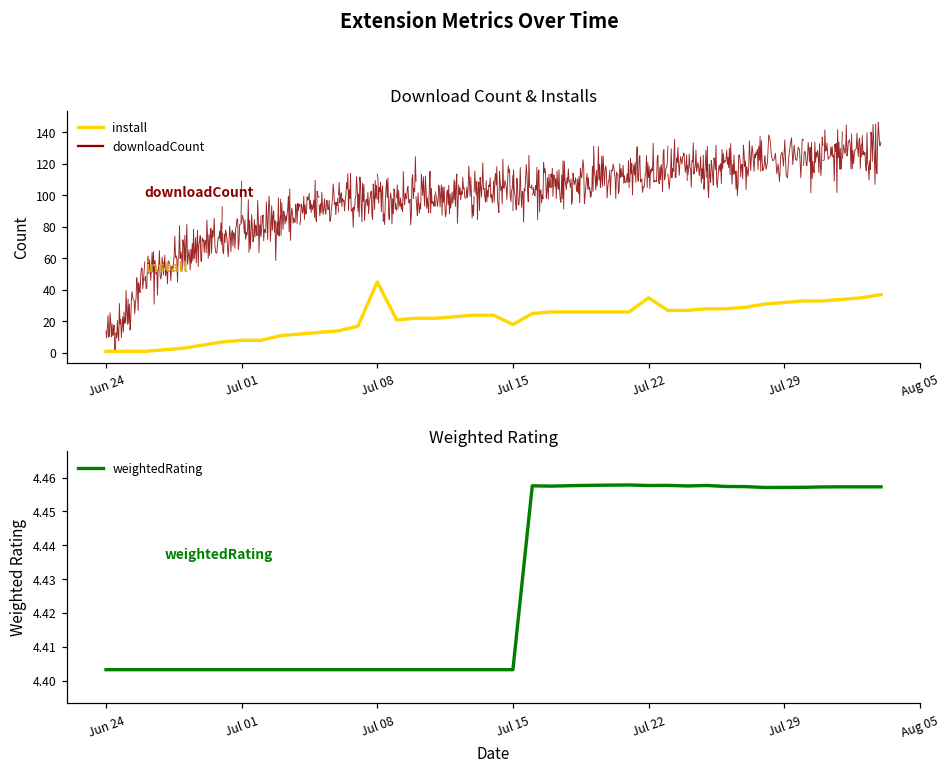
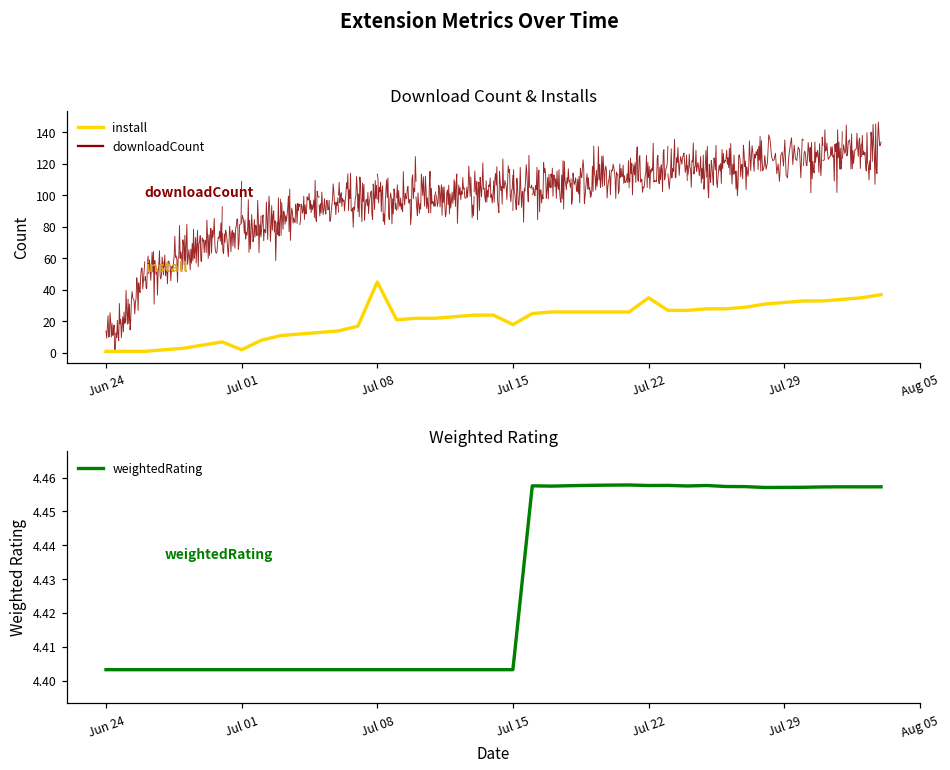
  {
    "Download Count & Installs": {
      "install": {
        "Jun 24": 1,
-       "Jul 01": 8,
+       "Jul 01": 2,
        "Jul 08": 45,
        "Jul 15": 18,
        "Jul 22": 35
      }
    },
    "Weighted Rating": {
      "Jun 24": 4.403,
      "Jul 01": 4.403,
      "Jul 08": 4.403,
      "Jul 15": 4.403,
      "Jul 22": 4.458
    }
  }
